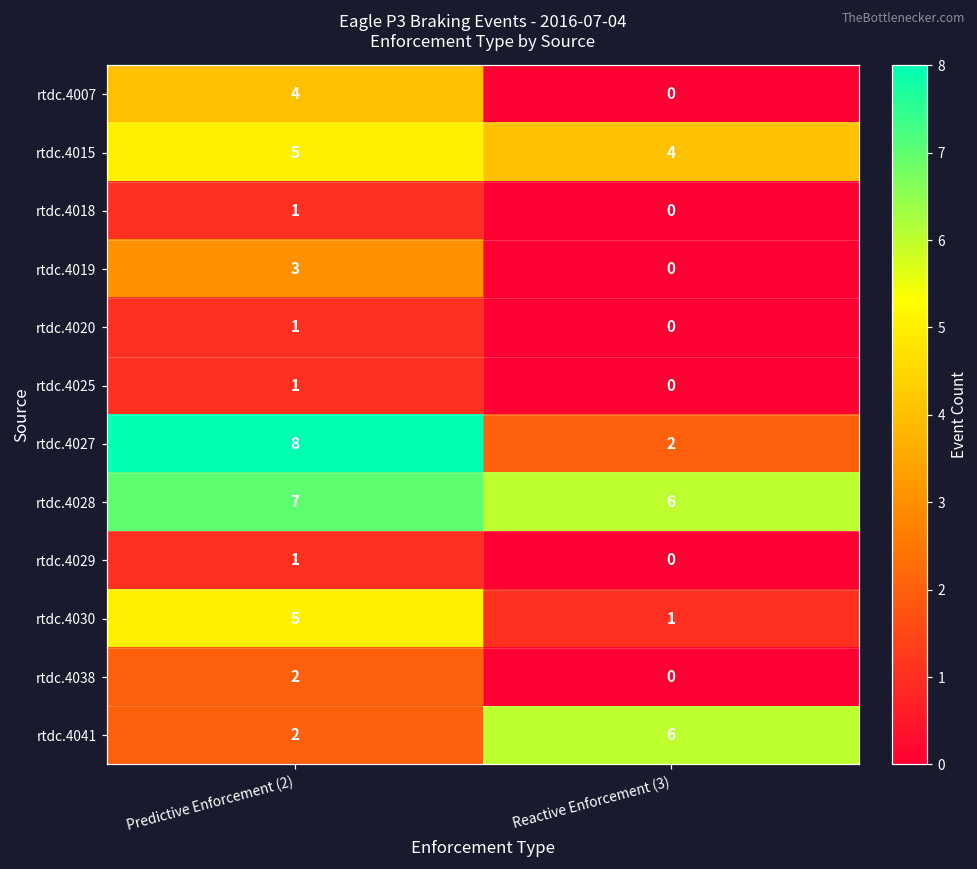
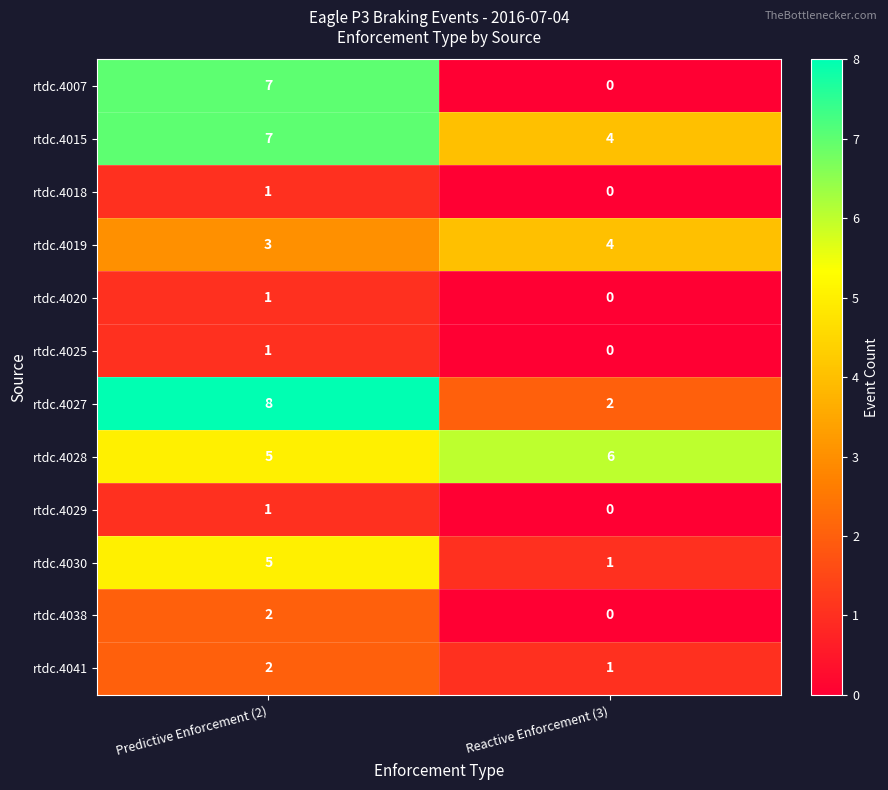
  {
    "rtdc.4007": {
-     "Predictive Enforcement (2)": 4,
+     "Predictive Enforcement (2)": 7,
      "Reactive Enforcement (3)": 0
    },
    "rtdc.4015": {
-     "Predictive Enforcement (2)": 5,
+     "Predictive Enforcement (2)": 7,
      "Reactive Enforcement (3)": 4
    },
    "rtdc.4018": {
      "Predictive Enforcement (2)": 1,
      "Reactive Enforcement (3)": 0
    },
    "rtdc.4019": {
      "Predictive Enforcement (2)": 3,
-     "Reactive Enforcement (3)": 0
+     "Reactive Enforcement (3)": 4
    },
    "rtdc.4020": {
      "Predictive Enforcement (2)": 1,
      "Reactive Enforcement (3)": 0
    },
    "rtdc.4025": {
      "Predictive Enforcement (2)": 1,
      "Reactive Enforcement (3)": 0
    },
    "rtdc.4027": {
      "Predictive Enforcement (2)": 8,
      "Reactive Enforcement (3)": 2
    },
    "rtdc.4028": {
-     "Predictive Enforcement (2)": 7,
+     "Predictive Enforcement (2)": 5,
      "Reactive Enforcement (3)": 6
    },
    "rtdc.4029": {
      "Predictive Enforcement (2)": 1,
      "Reactive Enforcement (3)": 0
    },
    "rtdc.4030": {
      "Predictive Enforcement (2)": 5,
      "Reactive Enforcement (3)": 1
    },
    "rtdc.4038": {
      "Predictive Enforcement (2)": 2,
      "Reactive Enforcement (3)": 0
    },
    "rtdc.4041": {
      "Predictive Enforcement (2)": 2,
-     "Reactive Enforcement (3)": 6
+     "Reactive Enforcement (3)": 1
    }
  }
